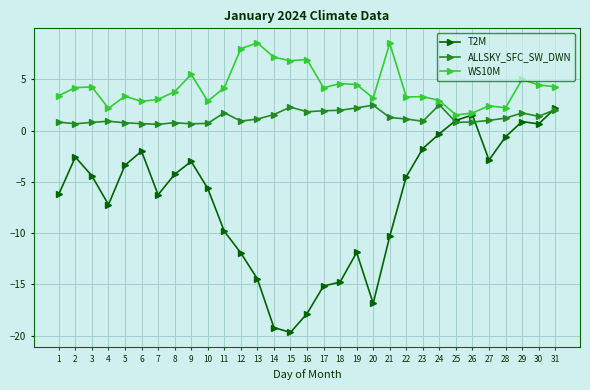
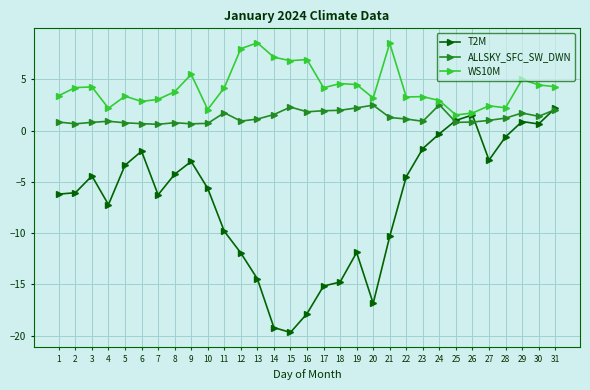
  {
    "T2M": {
      "1": -6.2,
-     "2": -2.6,
+     "2": -6.1,
      "3": -4.4,
      "4": -7.2,
      "5": -3.4,
      "6": -2.0,
      "7": -6.3,
      "8": -4.3,
      "9": -3.0,
      "10": -5.6,
      "11": -9.8,
      "12": -11.9,
      "13": -14.5,
      "14": -19.2,
      "15": -19.7,
      "16": -17.8,
      "17": -15.2,
      "18": -14.8,
      "19": -11.9,
      "20": -16.8,
      "21": -10.3,
      "22": -4.5,
      "23": -1.8,
      "24": -0.3,
      "27": -2.9,
      "28": -0.6,
      "29": 0.9,
      "30": 0.6
    },
    "ALLSKY_SFC_SW_DWN": {
      "1": 0.8,
      "2": 0.7,
      "3": 0.8,
      "4": 0.9,
      "5": 0.8,
      "6": 0.7,
      "7": 0.6,
      "8": 0.8,
      "9": 0.7,
      "10": 0.7,
      "11": 1.7,
      "12": 0.9,
      "13": 1.1,
      "14": 1.6,
      "15": 2.3,
      "16": 1.8,
      "17": 1.9,
      "18": 2.0,
      "19": 2.2,
      "20": 2.5,
      "21": 1.3,
      "22": 1.1,
      "23": 0.9,
      "24": 2.5,
      "26": 0.8,
      "27": 1.0,
      "28": 1.2,
      "29": 1.7,
      "30": 1.4
    },
    "WS10M": {
      "1": 3.4,
      "2": 4.2,
      "3": 4.3,
      "4": 2.2,
      "5": 3.4,
      "6": 2.8,
      "7": 3.0,
      "8": 3.8,
      "9": 5.5,
-     "10": 2.9,
+     "10": 2.1,
      "11": 4.2,
      "12": 8.0,
      "13": 8.6,
      "14": 7.1,
      "15": 6.8,
      "16": 6.9,
      "17": 4.2,
      "18": 4.6,
      "19": 4.5,
      "20": 3.2,
      "21": 8.5,
      "22": 3.3,
      "23": 3.3,
      "24": 2.9,
      "25": 1.5,
      "27": 2.4,
      "28": 2.2,
      "30": 4.5,
      "31": 4.3
    }
  }
